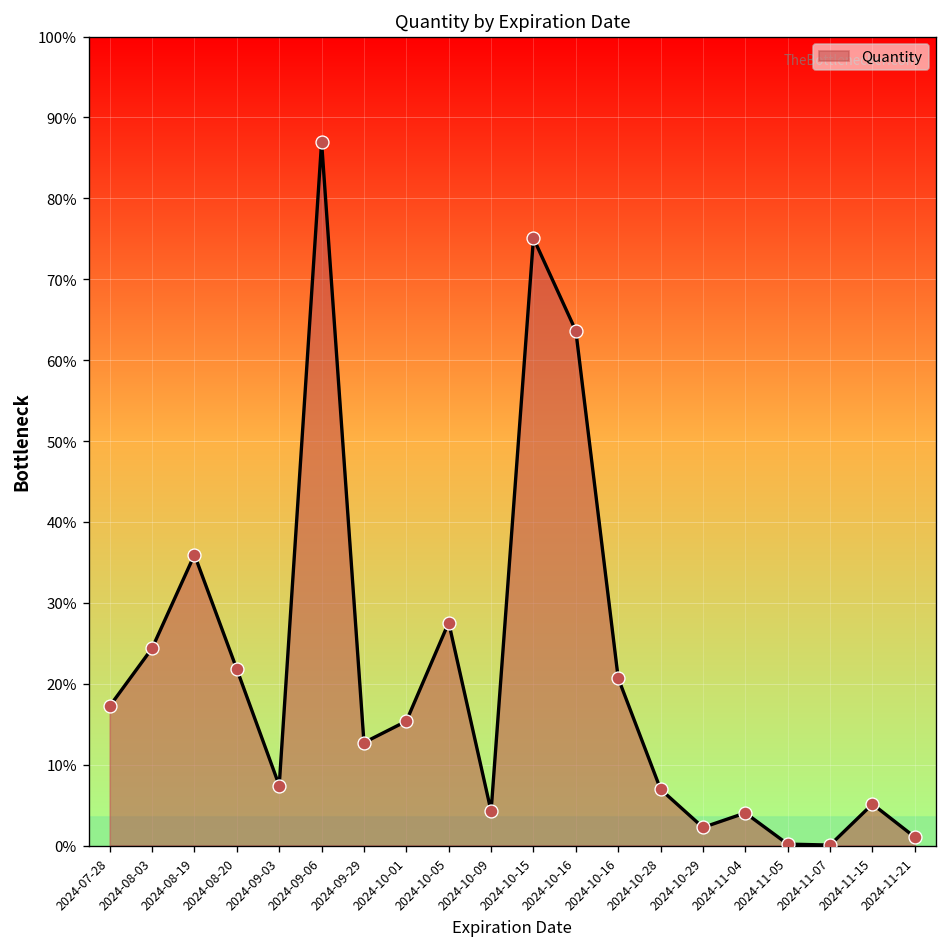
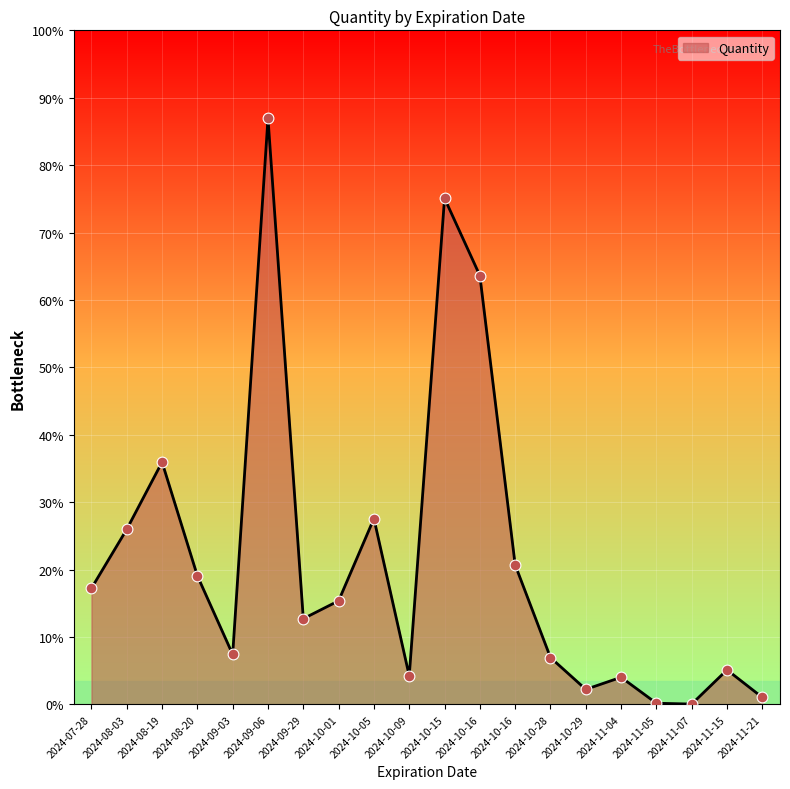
  {
    "2024-07-28": "17%",
-   "2024-08-03": "24%",
+   "2024-08-03": "26%",
    "2024-08-19": "36%",
-   "2024-08-20": "22%",
+   "2024-08-20": "19%",
    "2024-09-03": "7%",
    "2024-09-06": "87%",
    "2024-09-29": "13%",
    "2024-10-01": "15%",
    "2024-10-05": "28%",
    "2024-10-09": "4%",
    "2024-10-15": "75%",
    "2024-10-28": "7%",
    "2024-11-04": "4%",
    "2024-11-15": "5%"
  }
